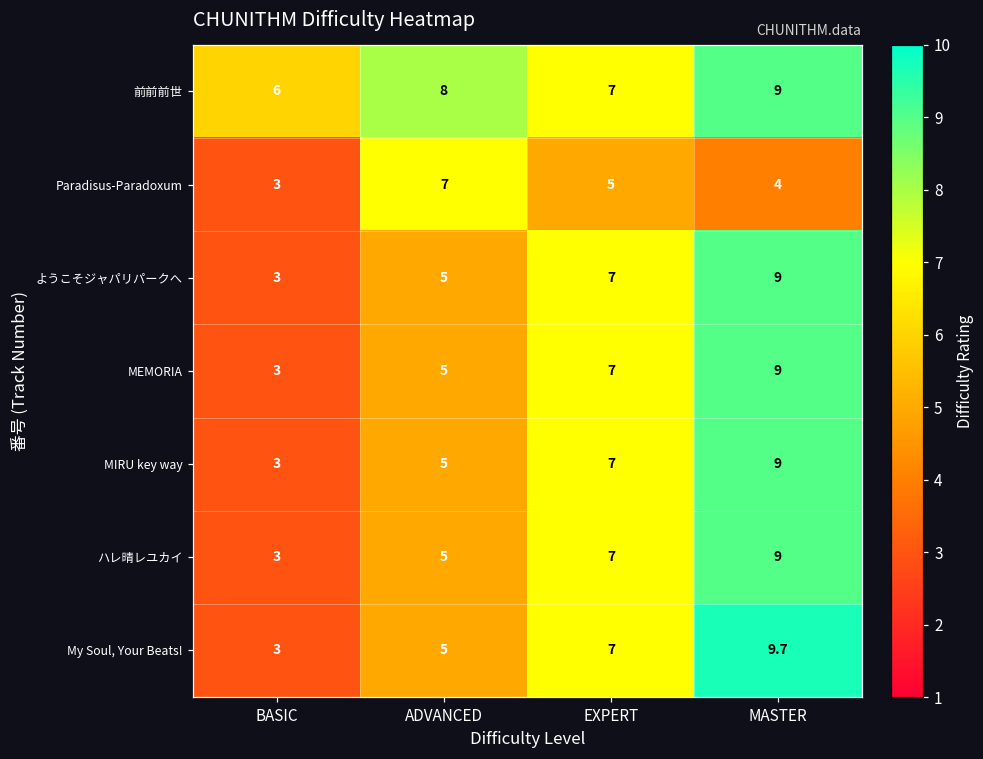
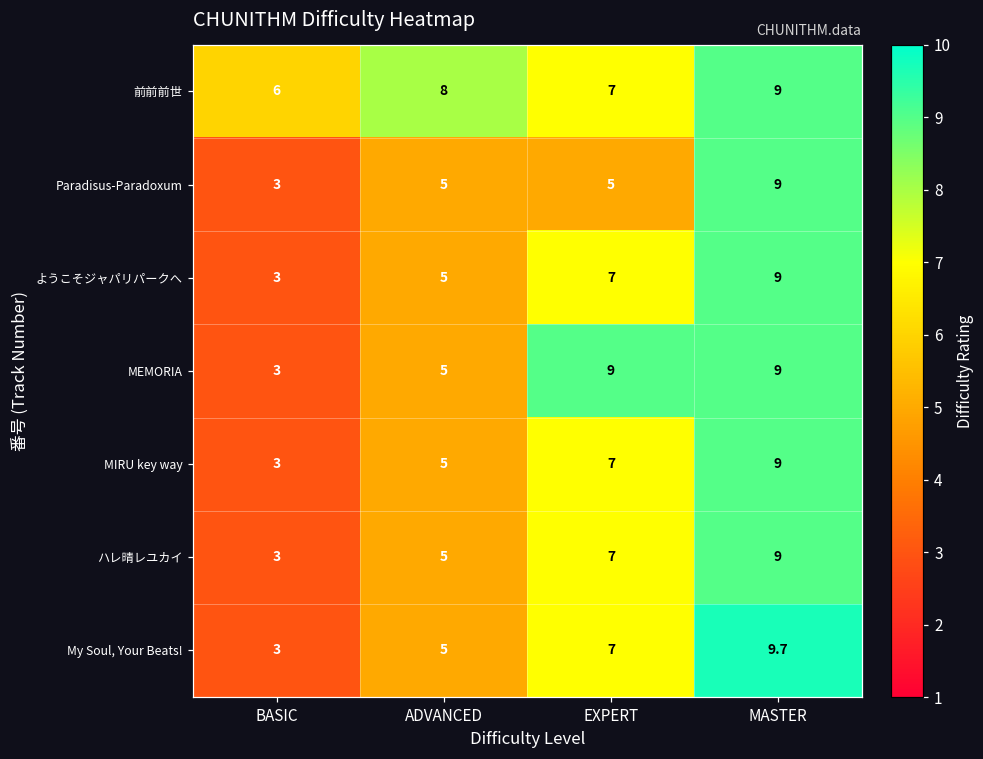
  {
    "前前前世": {
      "BASIC": 6,
      "ADVANCED": 8,
      "EXPERT": 7,
      "MASTER": 9
    },
    "Paradisus-Paradoxum": {
      "BASIC": 3,
-     "ADVANCED": 7,
+     "ADVANCED": 5,
      "EXPERT": 5,
-     "MASTER": 4
+     "MASTER": 9
    },
    "ようこそジャパリパークへ": {
      "BASIC": 3,
      "ADVANCED": 5,
      "EXPERT": 7,
      "MASTER": 9
    },
    "MEMORIA": {
      "BASIC": 3,
      "ADVANCED": 5,
-     "EXPERT": 7,
+     "EXPERT": 9,
      "MASTER": 9
    },
    "MIRU key way": {
      "BASIC": 3,
      "ADVANCED": 5,
      "EXPERT": 7,
      "MASTER": 9
    },
    "ハレ晴レユカイ": {
      "BASIC": 3,
      "ADVANCED": 5,
      "EXPERT": 7,
      "MASTER": 9
    },
    "My Soul, Your Beats!": {
      "BASIC": 3,
      "ADVANCED": 5,
      "EXPERT": 7,
      "MASTER": 9.7
    }
  }
